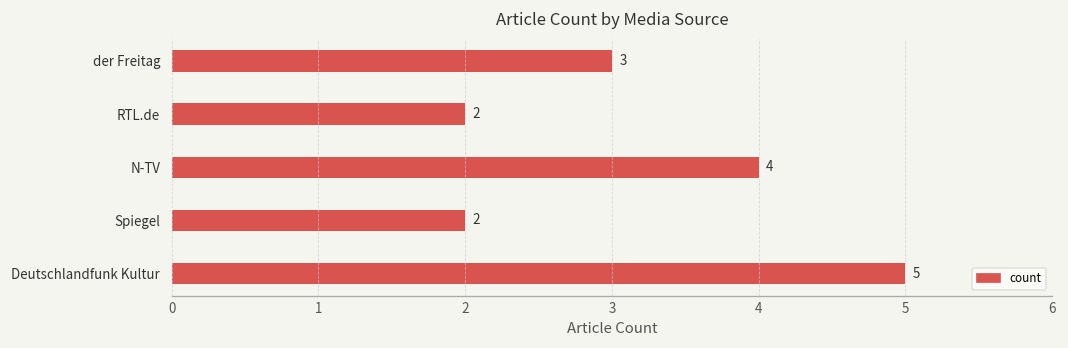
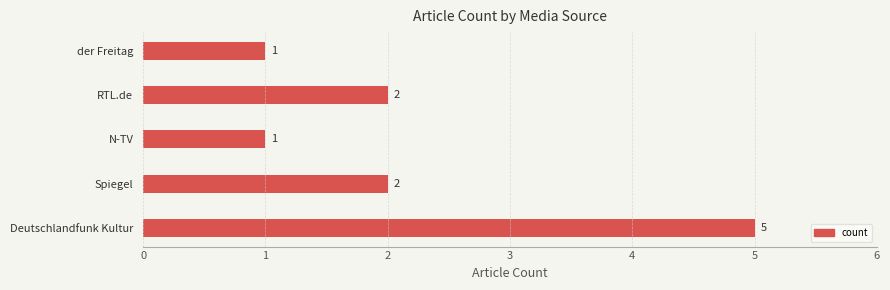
  {
-   "der Freitag": 3,
+   "der Freitag": 1,
    "RTL.de": 2,
-   "N-TV": 4,
+   "N-TV": 1,
    "Spiegel": 2,
    "Deutschlandfunk Kultur": 5
  }
